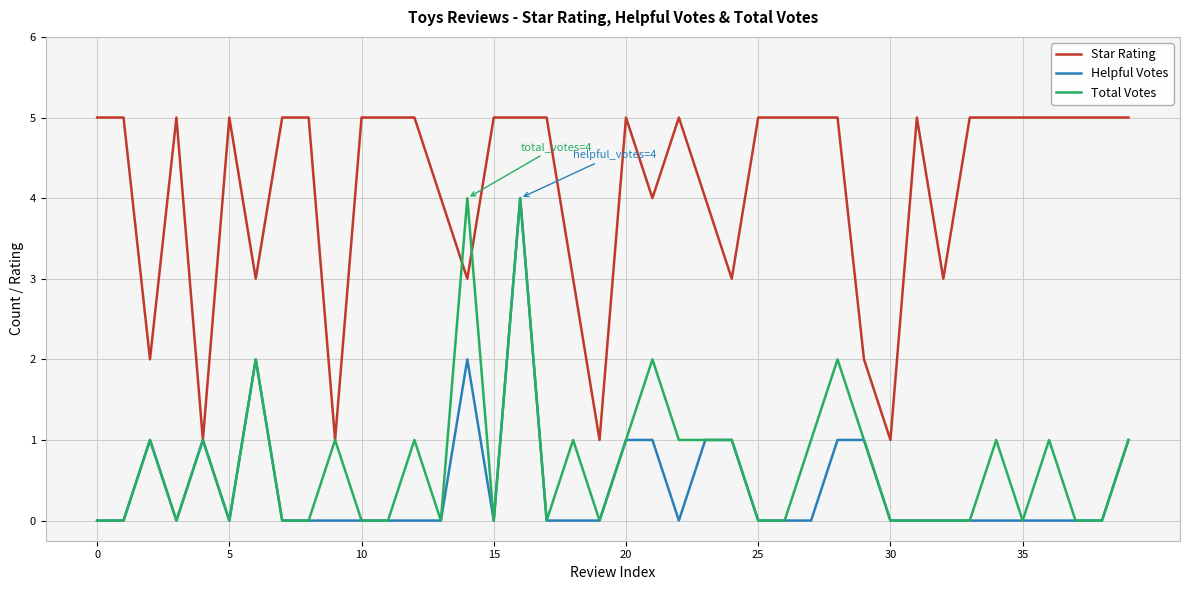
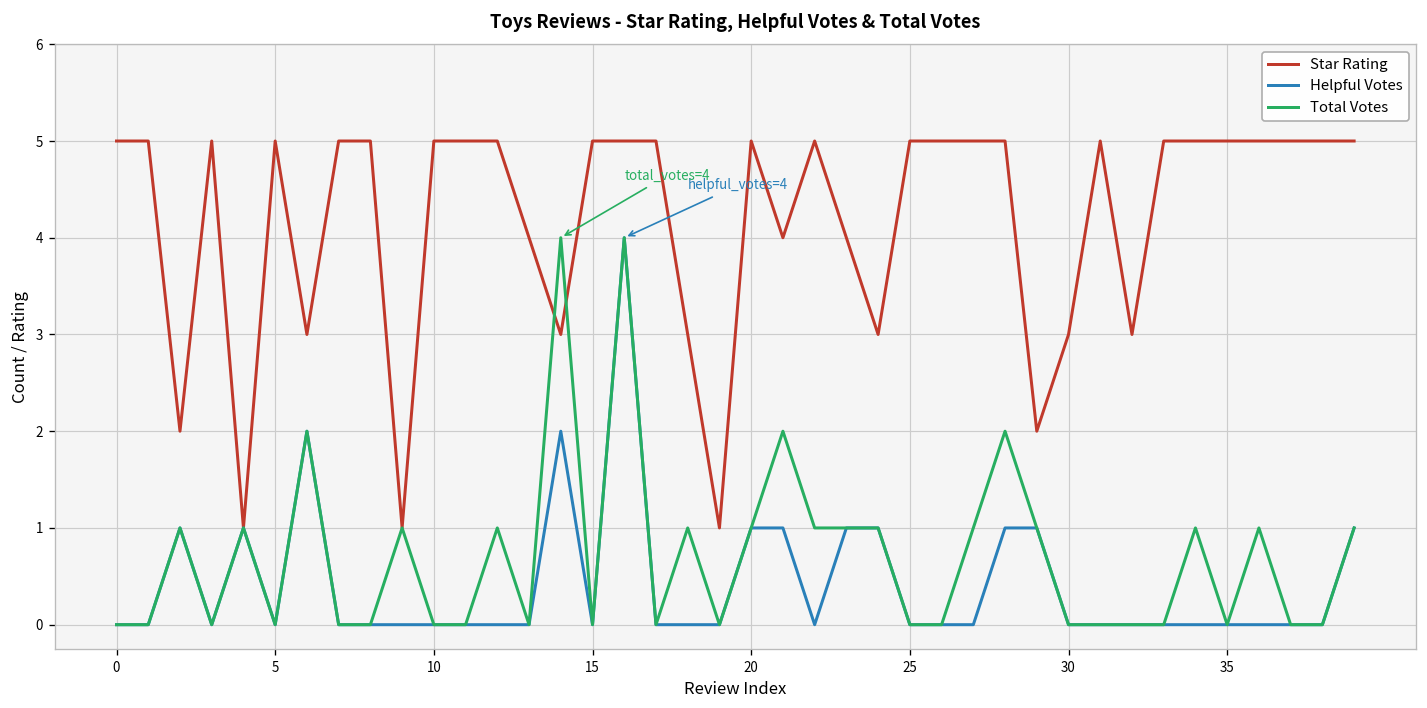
  {
    "Star Rating": {
      "0": 5,
      "5": 5,
      "10": 5,
      "15": 5,
      "20": 5,
      "25": 5,
-     "30": 1,
+     "30": 3,
      "35": 5
    }
  }
